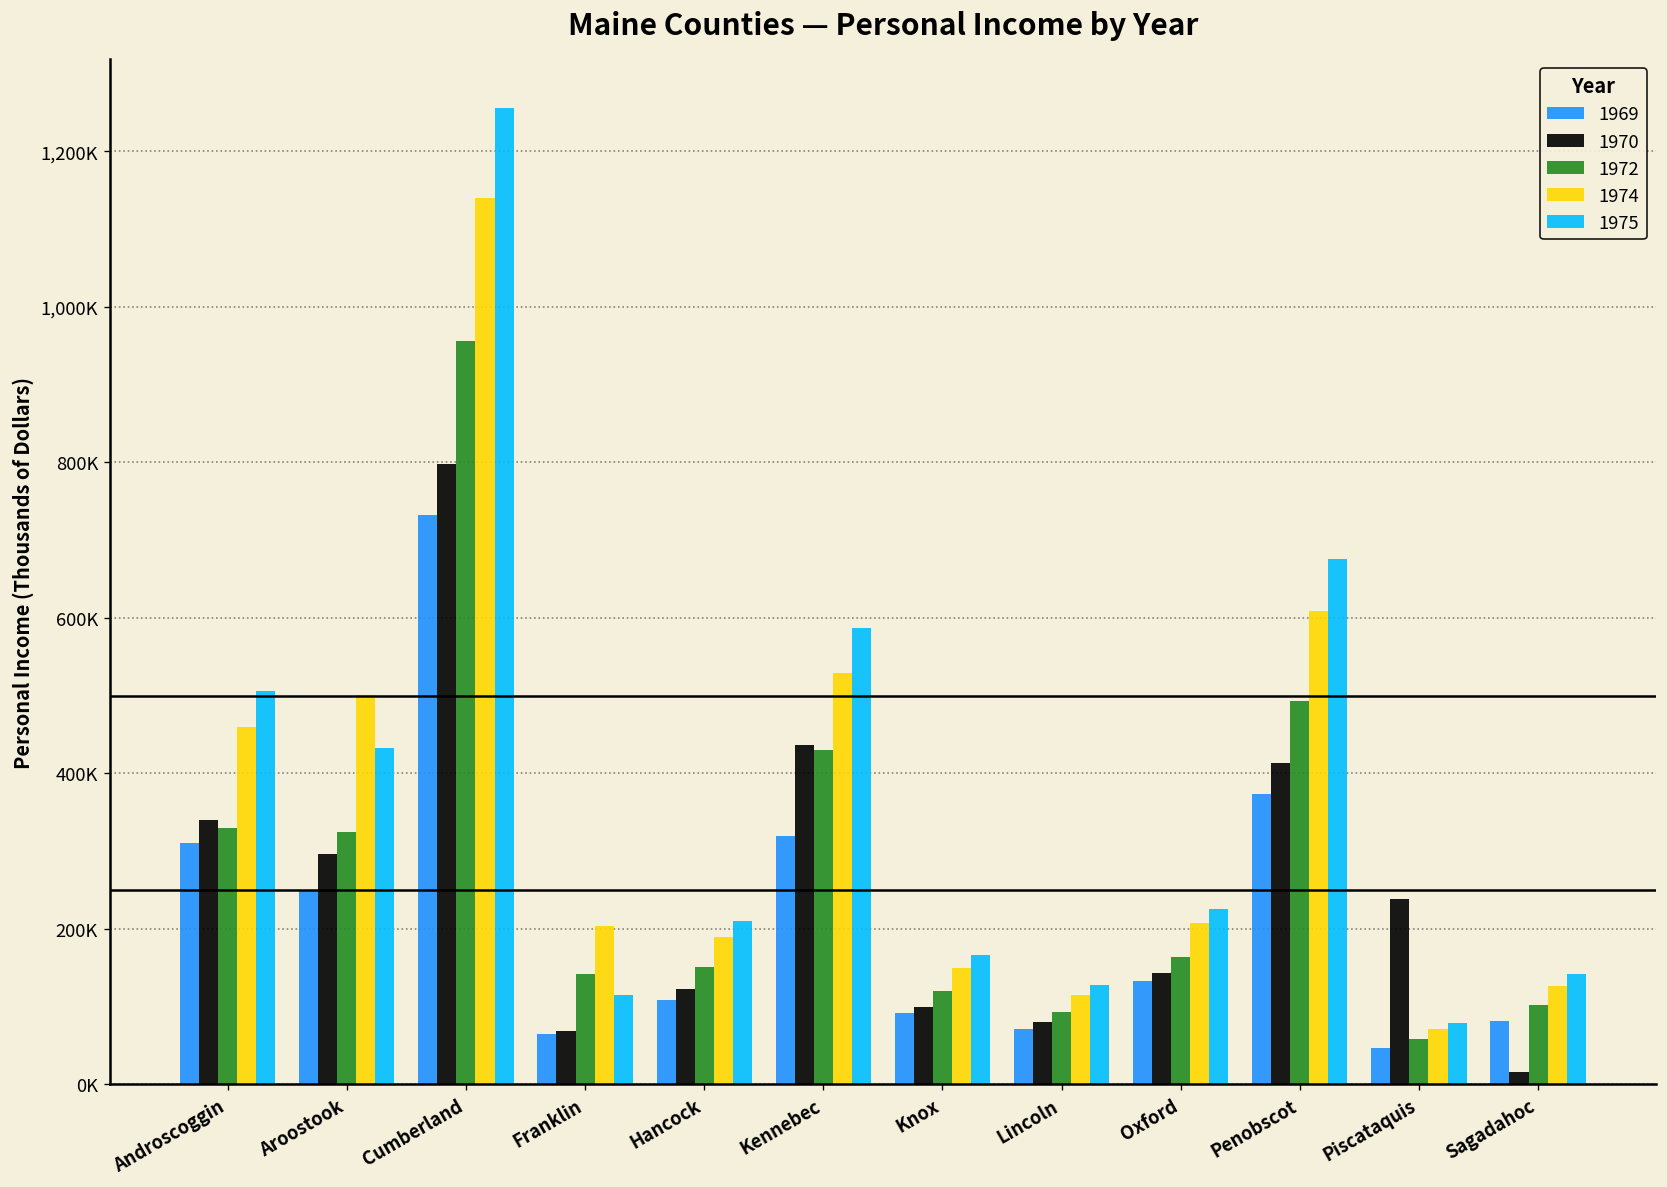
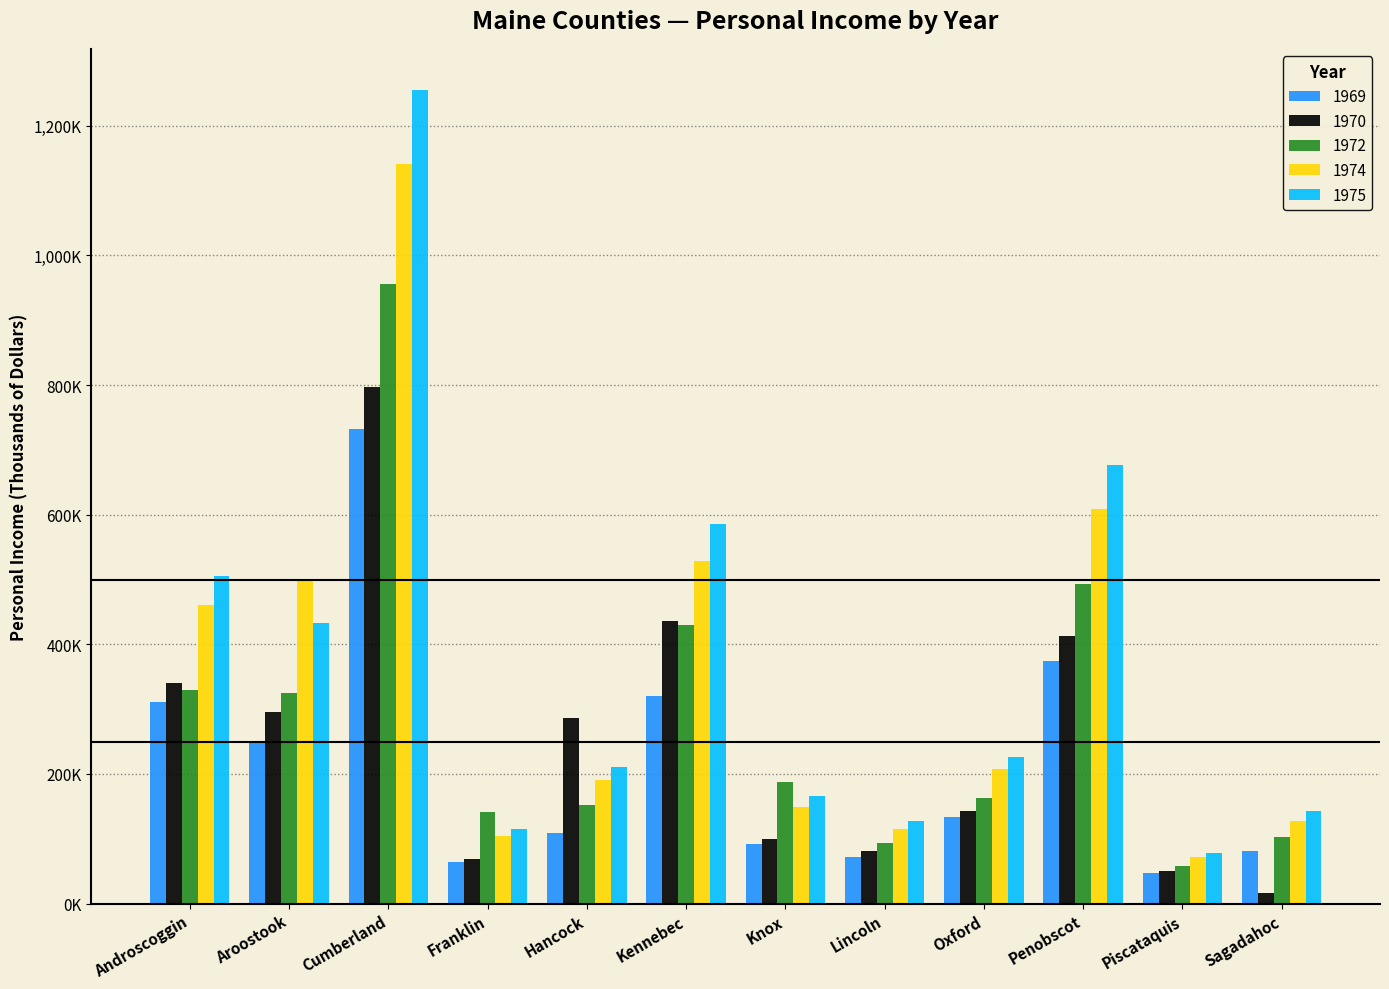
  {
    "1970": {
      "Androscoggin": "340,000",
      "Aroostook": "300,000",
      "Cumberland": "800,000",
      "Franklin": "70,000",
-     "Hancock": "120,000",
+     "Hancock": "290,000",
      "Kennebec": "440,000",
      "Knox": "100,000",
      "Lincoln": "80,000",
      "Oxford": "140,000",
      "Penobscot": "410,000",
-     "Piscataquis": "240,000",
+     "Piscataquis": "50,000",
      "Sagadahoc": "20,000"
    },
    "1972": {
      "Androscoggin": "330,000",
      "Aroostook": "320,000",
      "Cumberland": "960,000",
      "Franklin": "140,000",
      "Hancock": "150,000",
      "Kennebec": "430,000",
-     "Knox": "120,000",
+     "Knox": "190,000",
      "Lincoln": "90,000",
      "Oxford": "160,000",
      "Penobscot": "490,000",
      "Piscataquis": "60,000",
      "Sagadahoc": "100,000"
    },
    "1974": {
      "Androscoggin": "460,000",
      "Aroostook": "500,000",
      "Cumberland": "1,140,000",
-     "Franklin": "200,000",
+     "Franklin": "100,000",
      "Hancock": "190,000",
      "Kennebec": "530,000",
      "Knox": "150,000",
      "Lincoln": "120,000",
      "Oxford": "210,000",
      "Penobscot": "610,000",
      "Piscataquis": "70,000",
      "Sagadahoc": "130,000"
    }
  }
